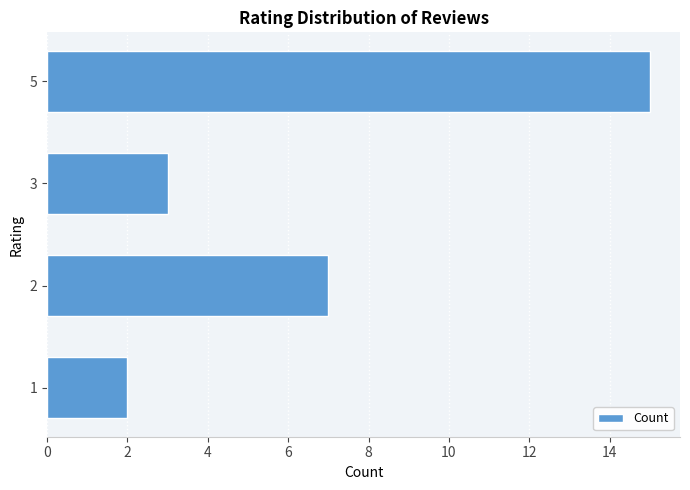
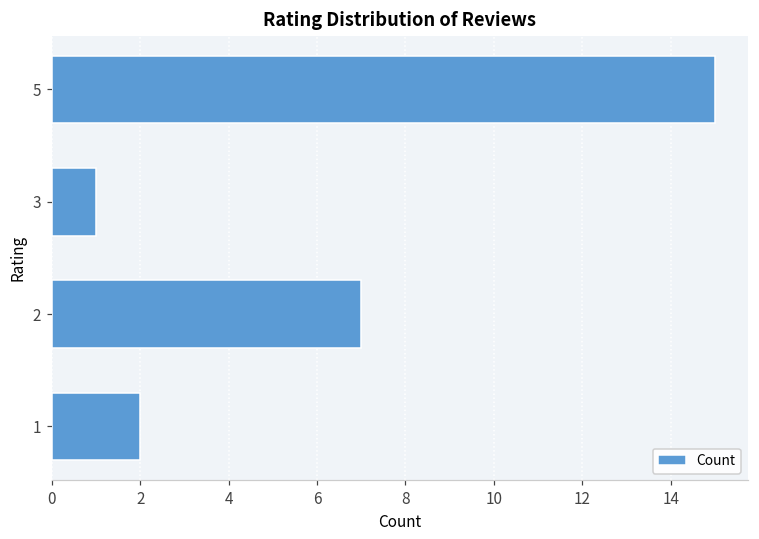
  {
    "5": 15,
-   "3": 3,
+   "3": 1,
    "2": 7,
    "1": 2
  }
